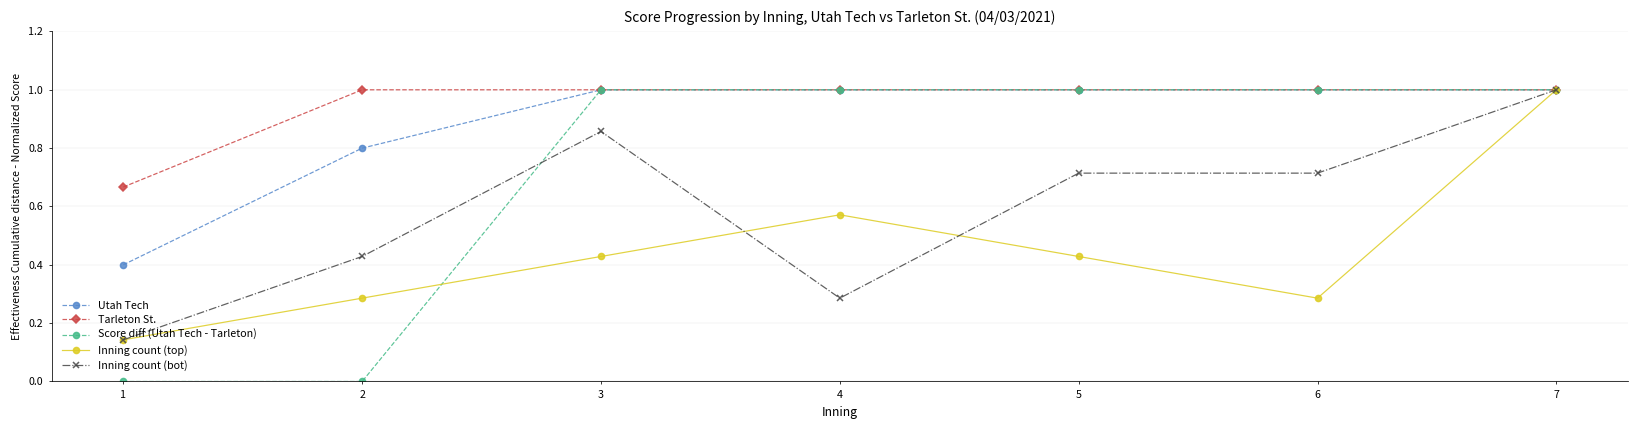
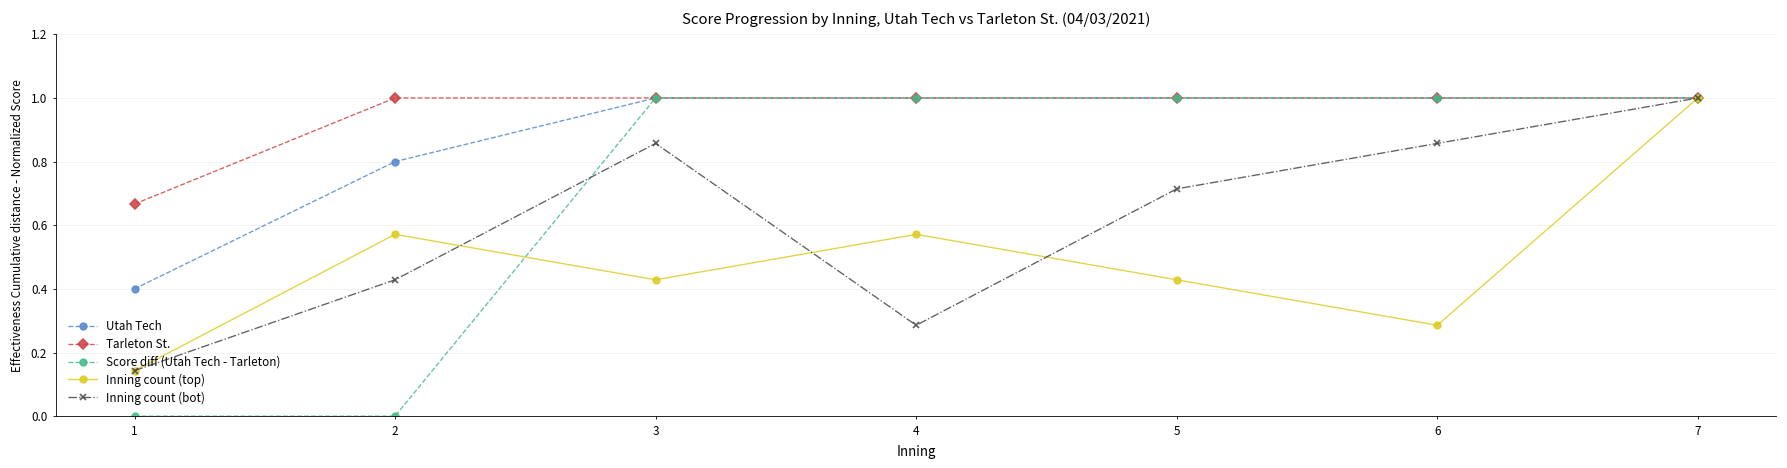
  {
    "Utah Tech": {
      "1": 0.40,
      "2": 0.80
    },
    "Tarleton St.": {
      "1": 0.67,
      "2": 1.00
    },
    "Score diff (Utah Tech - Tarleton)": {
      "1": 0.00,
      "2": 0.00
    },
    "Inning count (top)": {
-     "2": 0.29,
+     "2": 0.57,
      "3": 0.43,
      "4": 0.57,
      "5": 0.43,
      "6": 0.29
    },
    "Inning count (bot)": {
      "2": 0.43,
      "3": 0.86,
      "4": 0.29,
      "5": 0.71,
-     "6": 0.71
+     "6": 0.86
    }
  }
